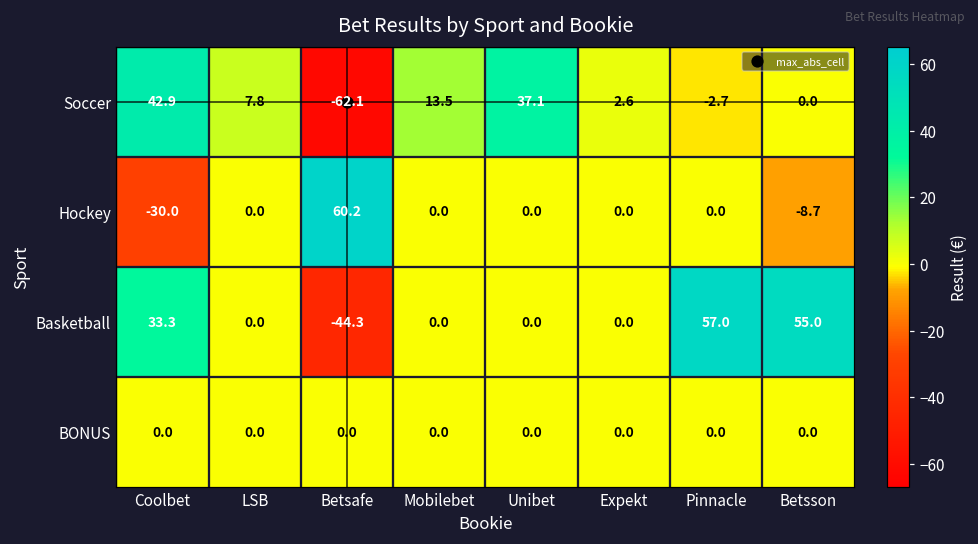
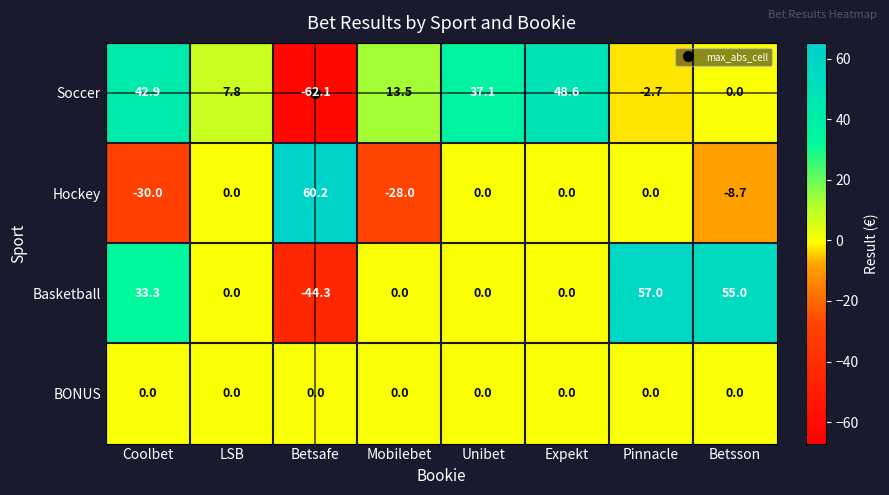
  {
    "Soccer": {
      "Coolbet": 42.9,
      "LSB": 7.8,
      "Mobilebet": 13.5,
      "Unibet": 37.1,
-     "Expekt": 2.6,
+     "Expekt": 48.6,
      "Pinnacle": -2.7,
      "Betsson": 0.0
    },
    "Hockey": {
      "Coolbet": -30.0,
      "LSB": 0.0,
      "Betsafe": 60.2,
-     "Mobilebet": 0.0,
+     "Mobilebet": -28.0,
      "Unibet": 0.0,
      "Expekt": 0.0,
      "Pinnacle": 0.0,
      "Betsson": -8.7
    },
    "Basketball": {
      "Coolbet": 33.3,
      "LSB": 0.0,
      "Betsafe": -44.3,
      "Mobilebet": 0.0,
      "Unibet": 0.0,
      "Expekt": 0.0,
      "Pinnacle": 57.0,
      "Betsson": 55.0
    },
    "BONUS": {
      "Coolbet": 0.0,
      "LSB": 0.0,
      "Betsafe": 0.0,
      "Mobilebet": 0.0,
      "Unibet": 0.0,
      "Expekt": 0.0,
      "Pinnacle": 0.0,
      "Betsson": 0.0
    }
  }
